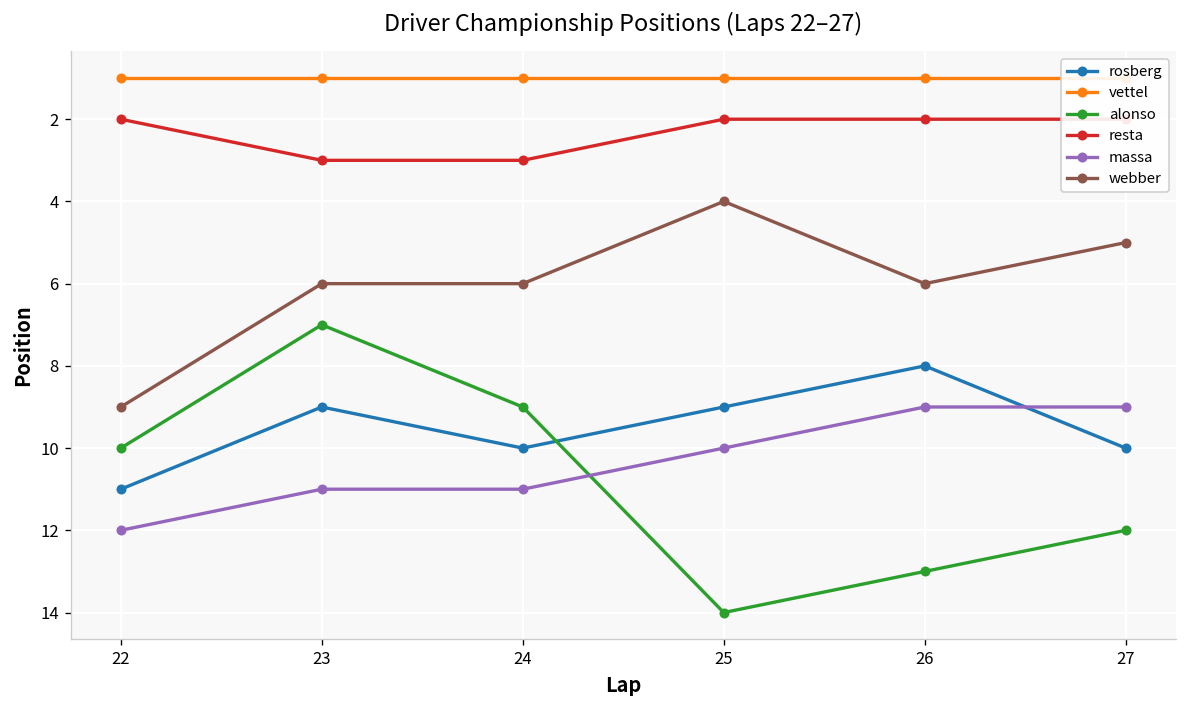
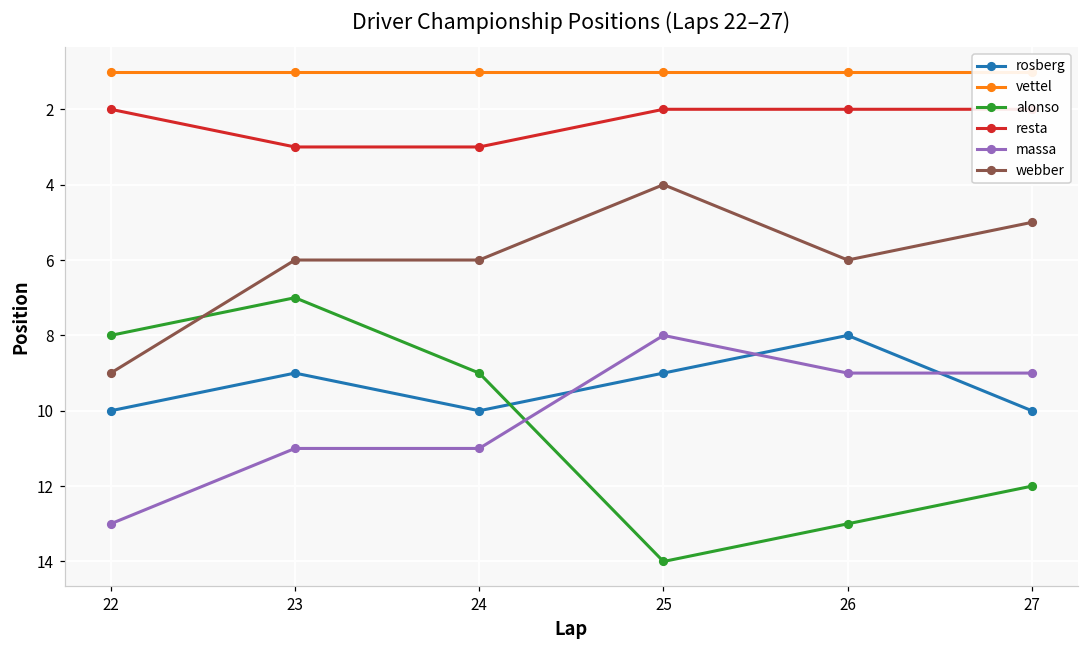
  {
    "rosberg": {
-     "22": 11,
+     "22": 10,
      "23": 9,
      "24": 10,
      "25": 9,
      "26": 8,
      "27": 10
    },
    "vettel": {
      "22": 1,
      "23": 1,
      "24": 1,
      "25": 1,
      "26": 1
    },
    "alonso": {
-     "22": 10,
+     "22": 8,
      "23": 7,
      "24": 9,
      "25": 14,
      "26": 13,
      "27": 12
    },
    "resta": {
      "22": 2,
      "23": 3,
      "24": 3,
      "25": 2,
      "26": 2
    },
    "massa": {
-     "22": 12,
+     "22": 13,
      "23": 11,
      "24": 11,
-     "25": 10,
+     "25": 8,
      "26": 9,
      "27": 9
    },
    "webber": {
      "22": 9,
      "23": 6,
      "24": 6,
      "25": 4,
      "26": 6,
      "27": 5
    }
  }
